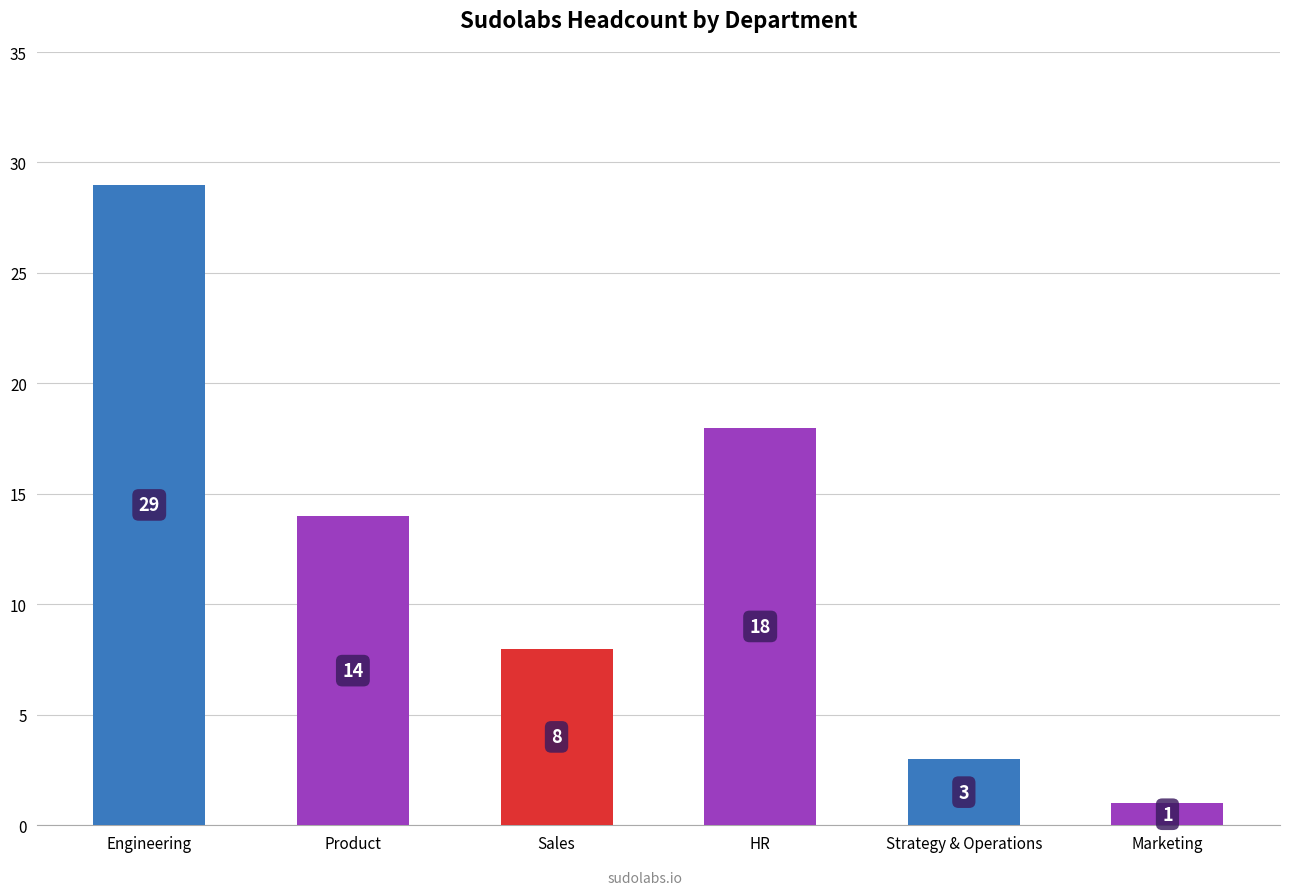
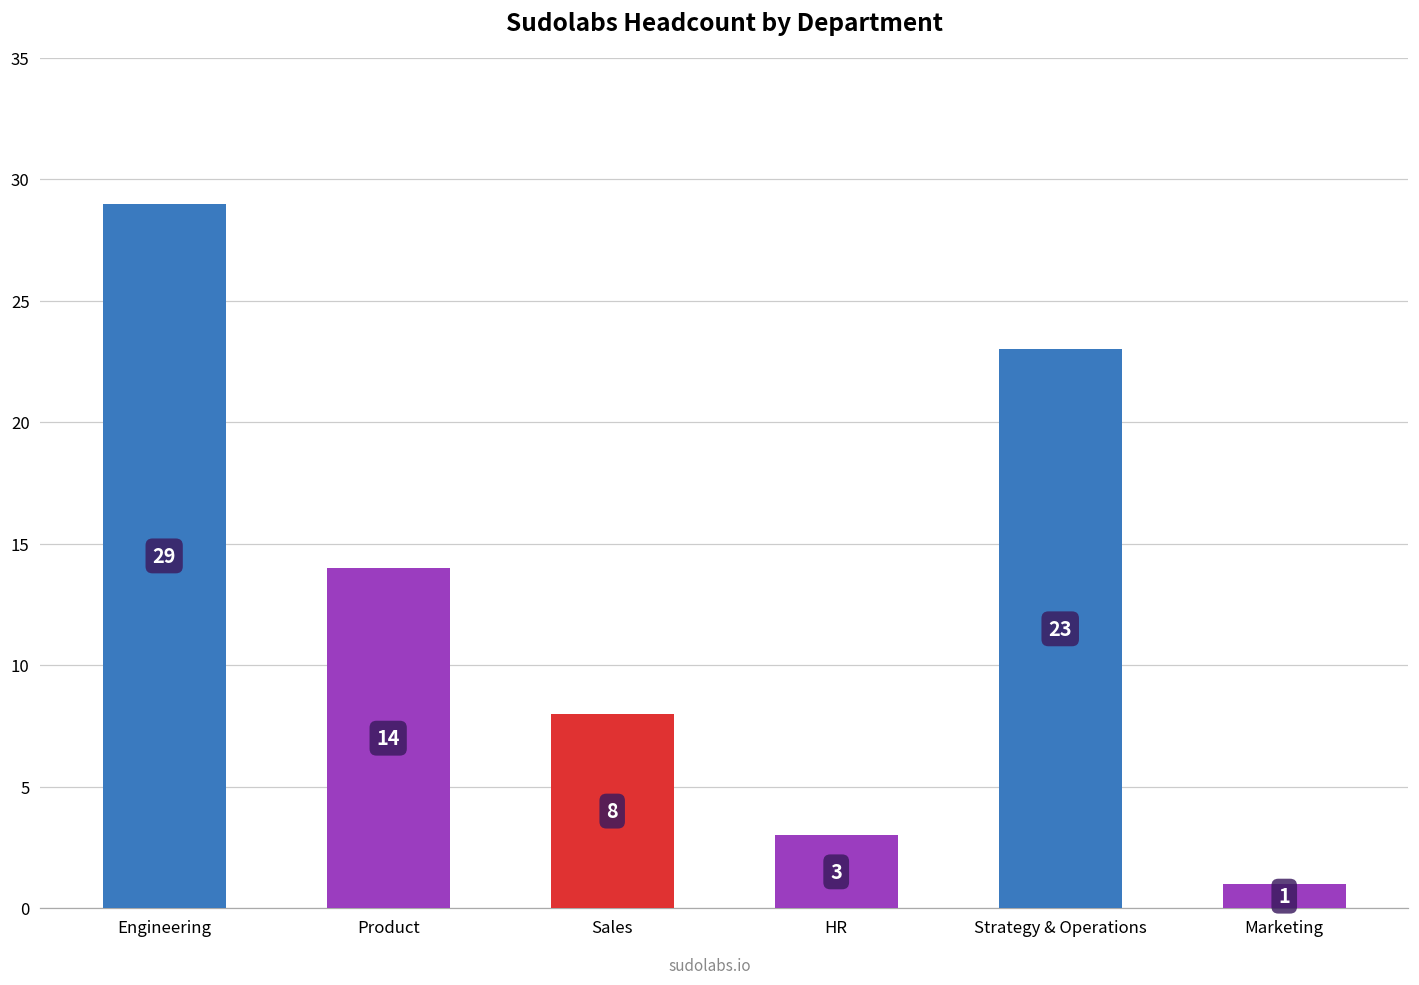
  {
-   "HR": 18,
-   "Strategy & Operations": 3
+   "HR": 3,
+   "Strategy & Operations": 23
  }
